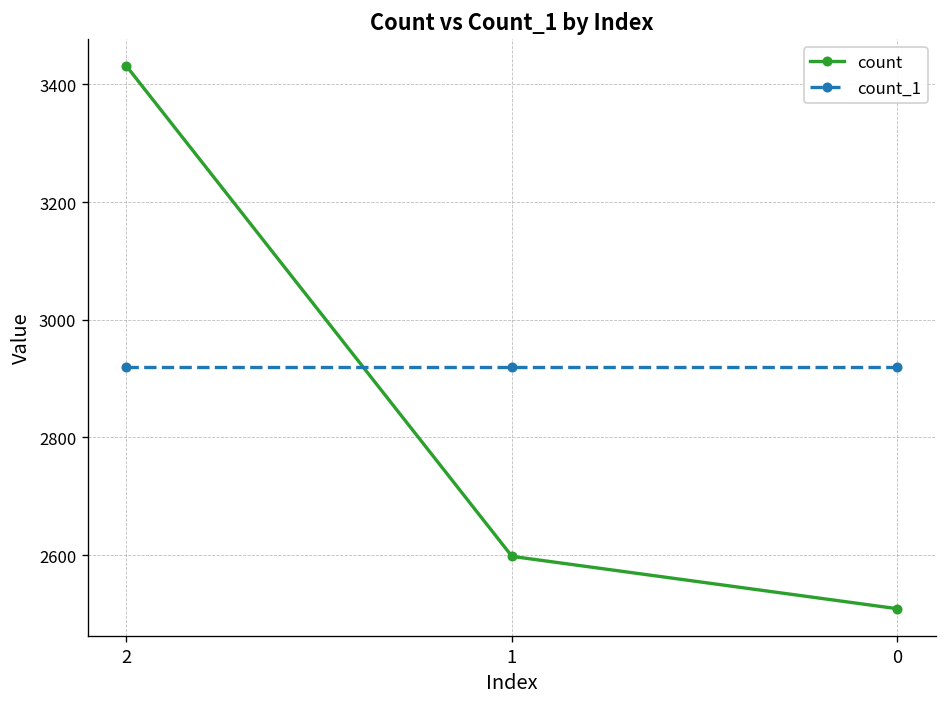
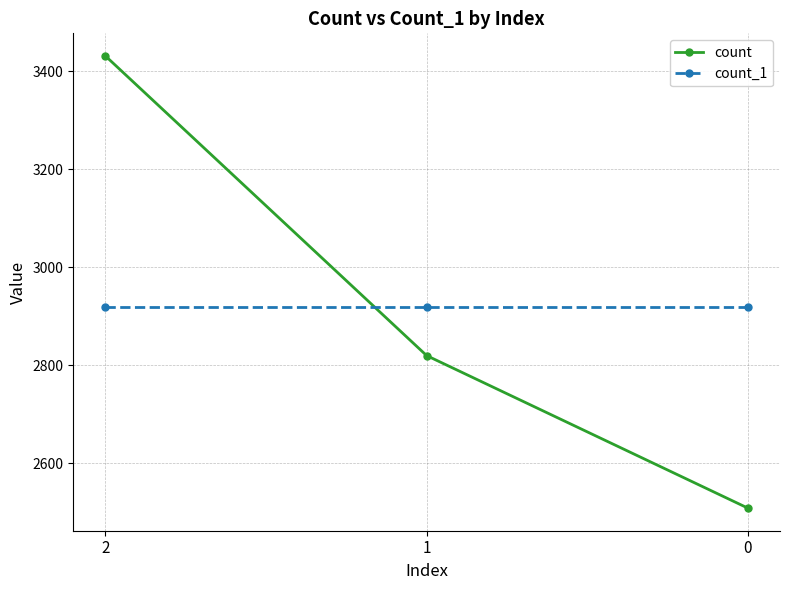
  {
    "count": {
      "2": 3430,
-     "1": 2600,
+     "1": 2820,
      "0": 2510
    },
    "count_1": {
      "2": 2920,
      "1": 2920,
      "0": 2920
    }
  }
